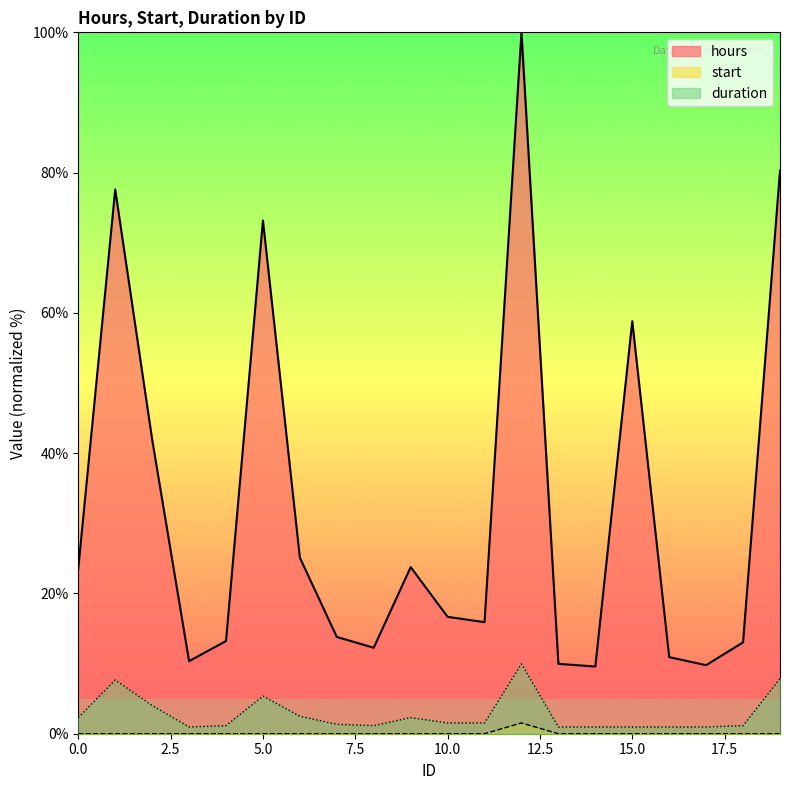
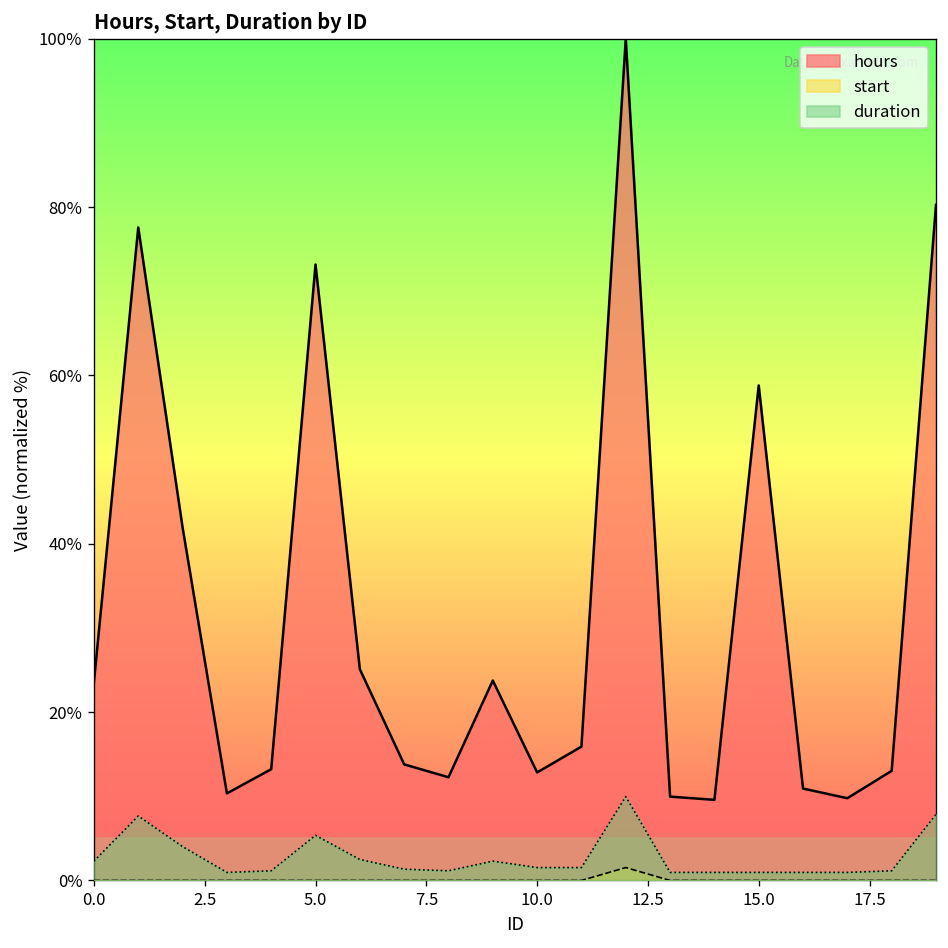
  {
    "hours": {
      "0.0": "24%",
      "5.0": "73%",
-     "10.0": "17%",
+     "10.0": "13%",
      "15.0": "59%"
    },
    "start": {
      "0.0": "0%",
      "5.0": "0%",
      "10.0": "0%",
      "15.0": "0%"
    }
  }
